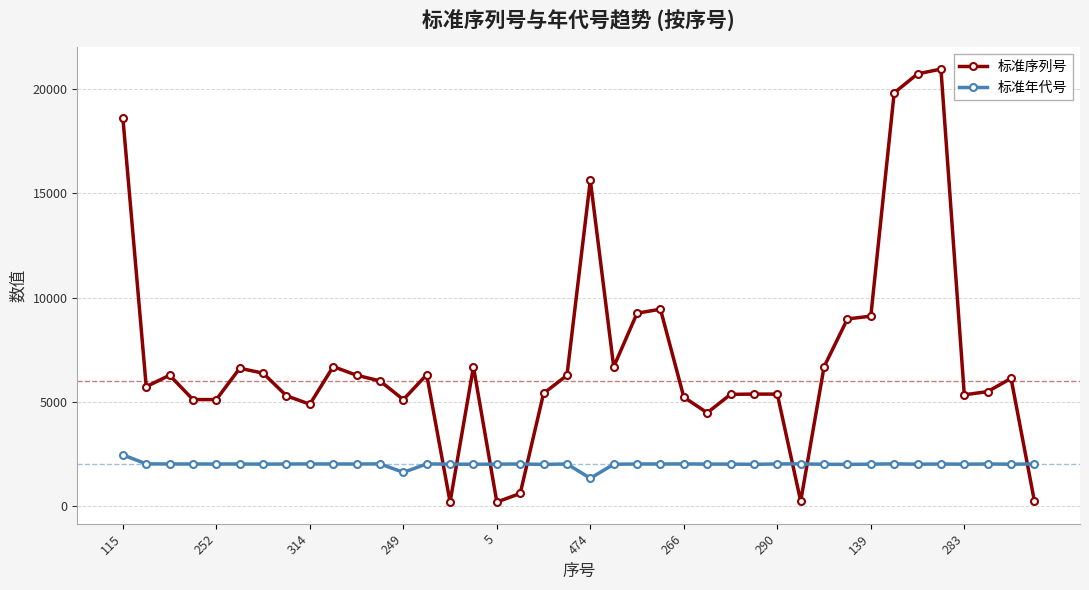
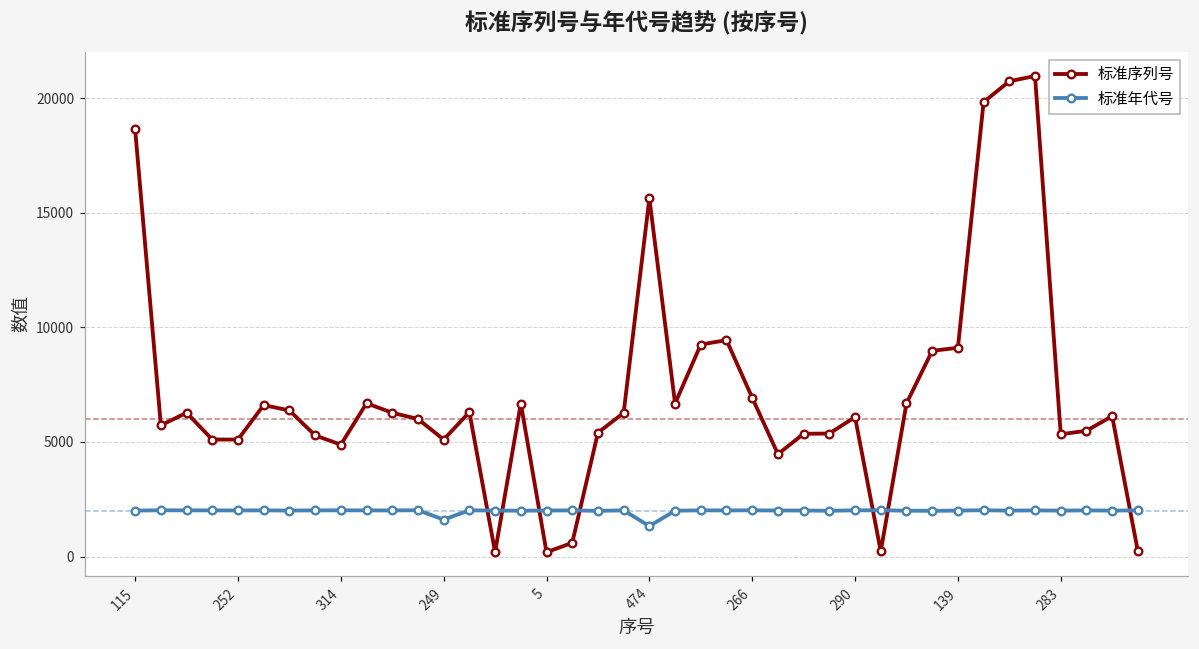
  {
    "标准序列号": {
      "115": 18600,
      "252": 5100,
      "314": 4900,
      "249": 5100,
      "474": 15600,
-     "266": 5200,
-     "290": 5400,
+     "266": 6900,
+     "290": 6100,
      "139": 9100,
      "283": 5300
    },
    "标准年代号": {
-     "115": 2500,
+     "115": 2000,
      "252": 2000,
      "314": 2000,
      "249": 1600,
      "474": 1300,
      "266": 2000,
      "290": 2000,
      "139": 2000,
      "283": 2000
    }
  }
